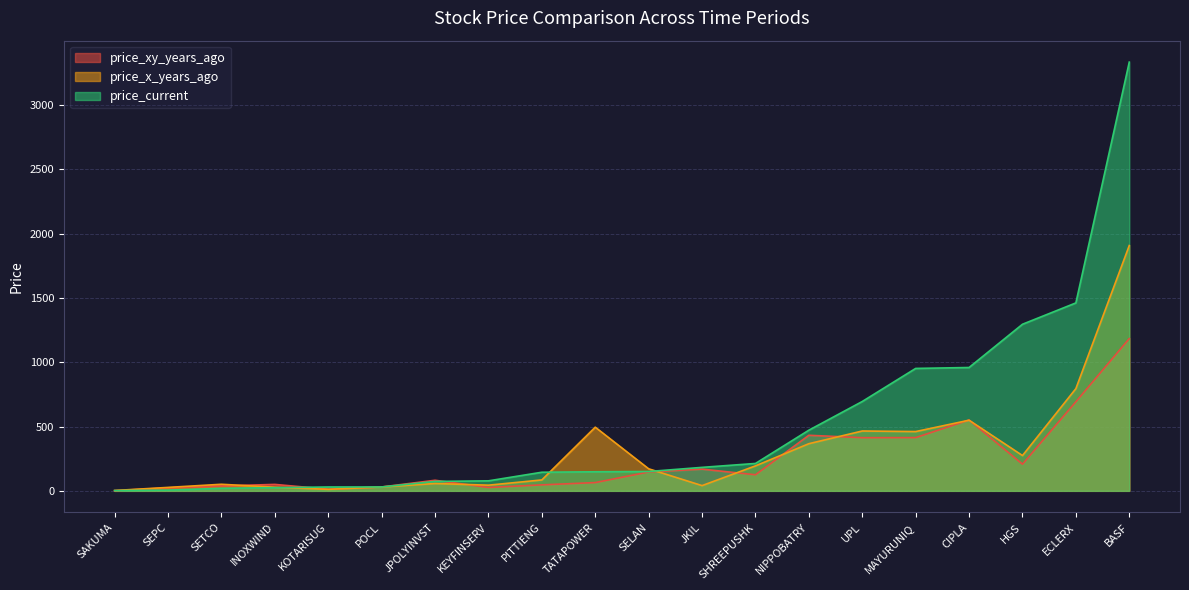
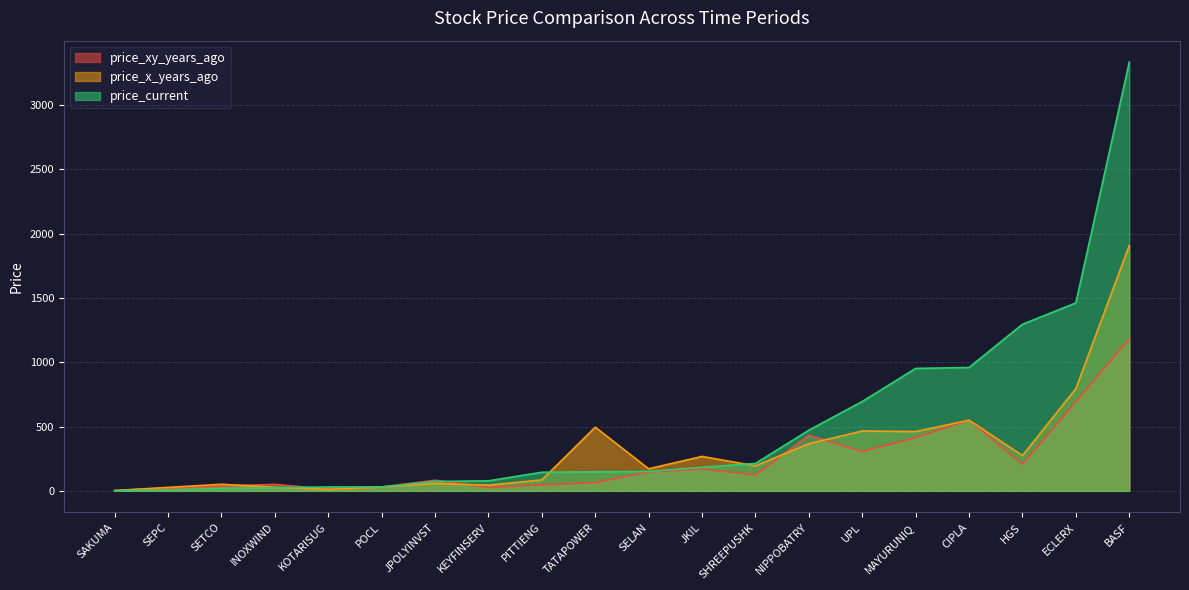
  {
    "price_xy_years_ago": {
      "INOXWIND": 50,
      "PITTIENG": 50,
      "TATAPOWER": 60,
      "SHREEPUSHK": 130,
      "NIPPOBATRY": 430,
-     "UPL": 410,
+     "UPL": 310,
      "MAYURUNIQ": 410,
      "HGS": 210,
      "ECLERX": 690,
      "BASF": 1180
    },
    "price_x_years_ago": {
      "PITTIENG": 80,
      "TATAPOWER": 490,
      "SELAN": 170,
-     "JKIL": 40,
+     "JKIL": 270,
      "NIPPOBATRY": 370,
      "UPL": 470,
      "MAYURUNIQ": 460,
      "HGS": 270,
      "ECLERX": 790,
      "BASF": 1910
    },
    "price_current": {
      "KEYFINSERV": 80,
      "PITTIENG": 140,
      "TATAPOWER": 150,
      "NIPPOBATRY": 470,
      "UPL": 690,
      "MAYURUNIQ": 950,
      "CIPLA": 960,
      "HGS": 1290,
      "ECLERX": 1460,
      "BASF": 3330
    }
  }
